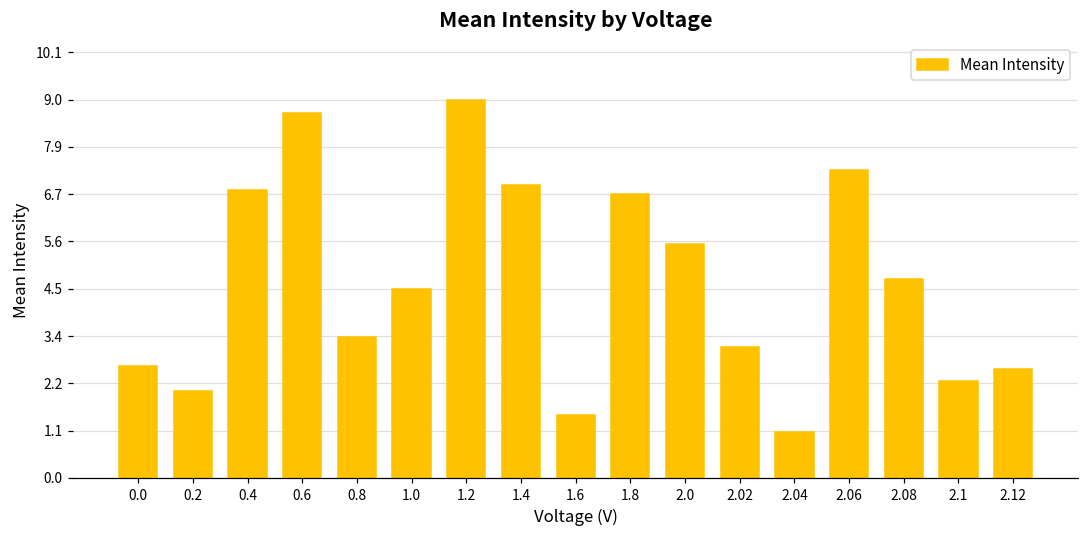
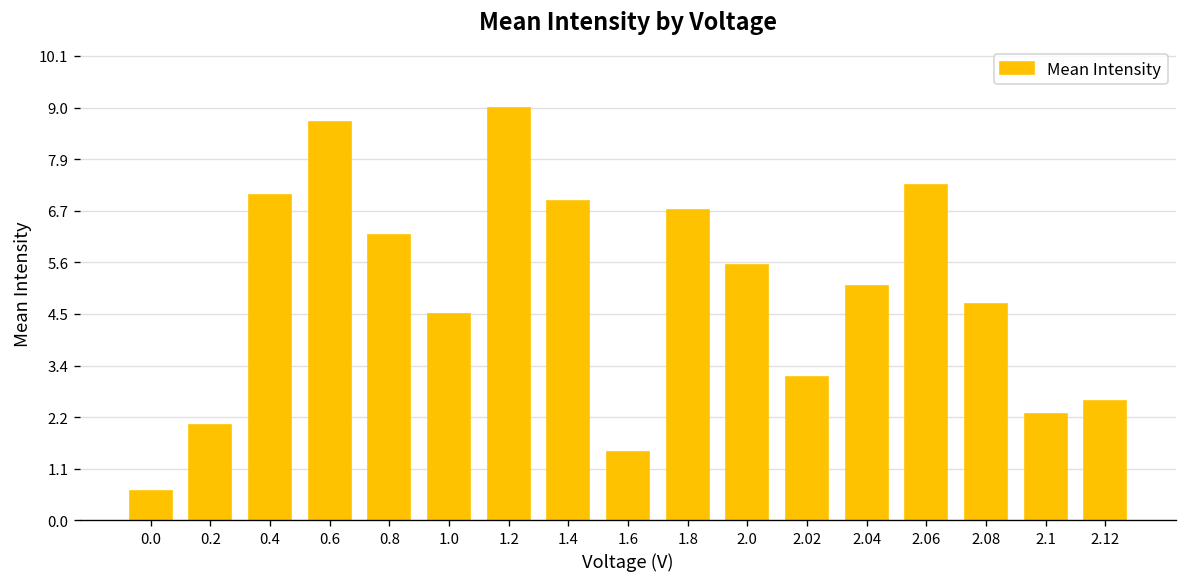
  {
-   "0.0": 2.7,
+   "0.0": 0.6,
    "0.2": 2.1,
-   "0.4": 6.9,
+   "0.4": 7.1,
    "0.6": 8.7,
-   "0.8": 3.4,
+   "0.8": 6.2,
    "1.0": 4.5,
    "1.2": 9.0,
    "1.4": 7.0,
    "1.6": 1.5,
    "1.8": 6.8,
    "2.0": 5.6,
    "2.02": 3.1,
-   "2.04": 1.1,
+   "2.04": 5.1,
    "2.06": 7.3,
    "2.08": 4.7,
    "2.1": 2.3,
    "2.12": 2.6
  }
